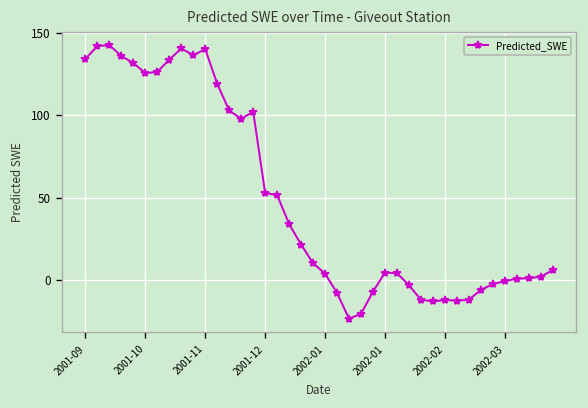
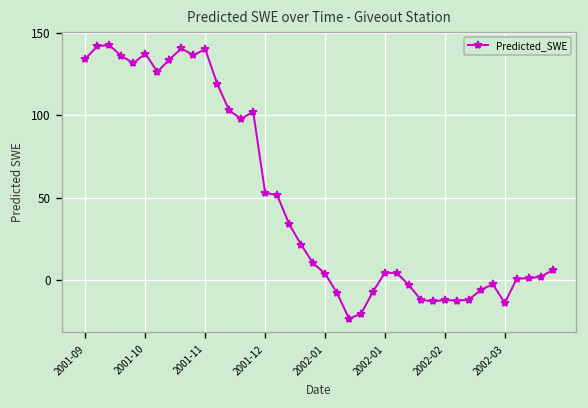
  {
    "2001-09": 134,
-   "2001-10": 125,
+   "2001-10": 137,
    "2001-11": 140,
    "2001-12": 53,
    "2002-02": -12,
-   "2002-03": -1
+   "2002-03": -14
  }
